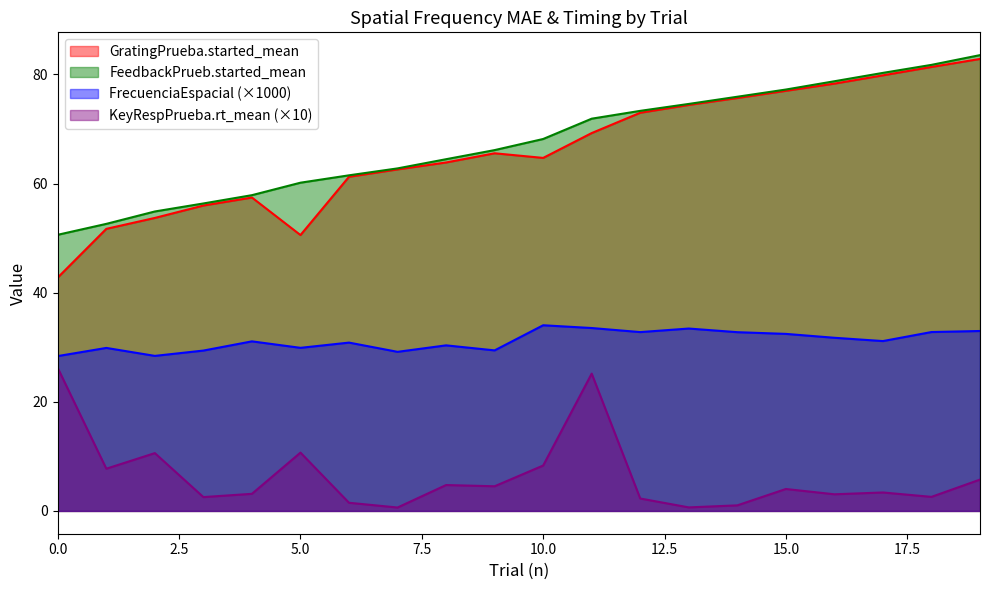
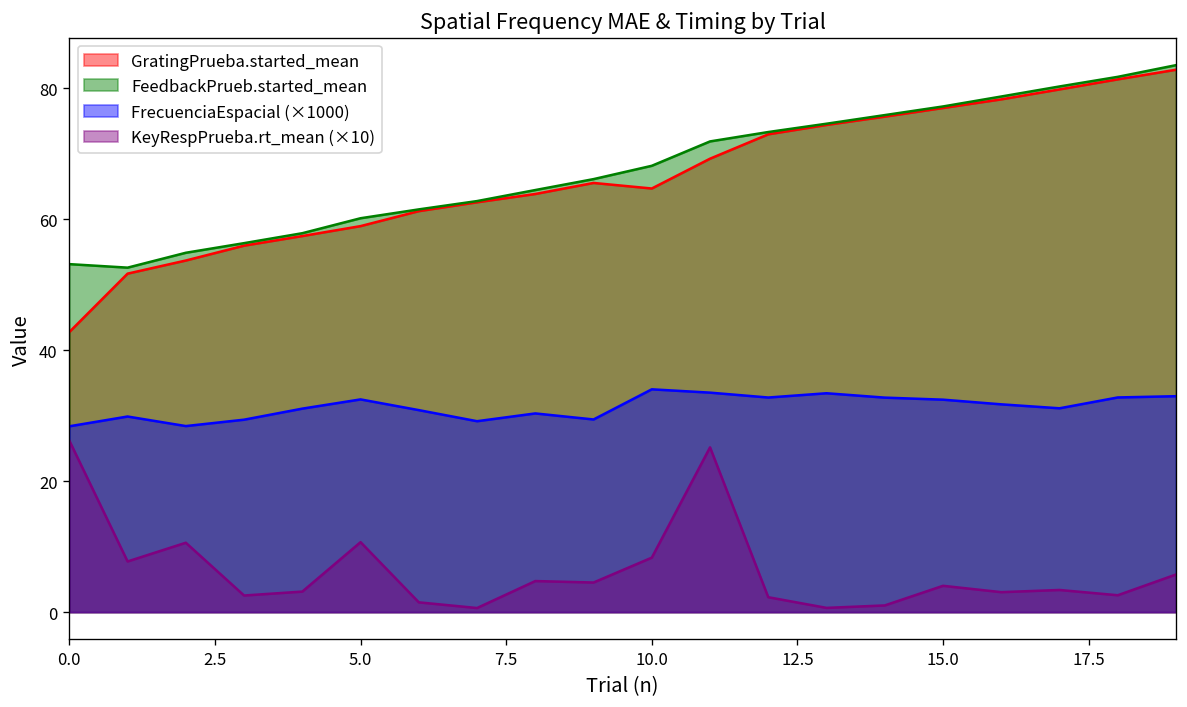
  {
    "GratingPrueba.started_mean": {
      "0.0": 43,
-     "5.0": 51,
+     "5.0": 59,
      "10.0": 65
    },
    "FeedbackPrueb.started_mean": {
-     "0.0": 51,
+     "0.0": 53,
      "5.0": 60,
      "10.0": 68
    },
    "FrecuenciaEspacial (×1000)": {
      "0.0": 28,
-     "5.0": 30,
+     "5.0": 32,
      "10.0": 34,
      "15.0": 32
    },
    "KeyRespPrueba.rt_mean (×10)": {
      "0.0": 26,
      "5.0": 11,
      "10.0": 8,
      "15.0": 4
    }
  }
